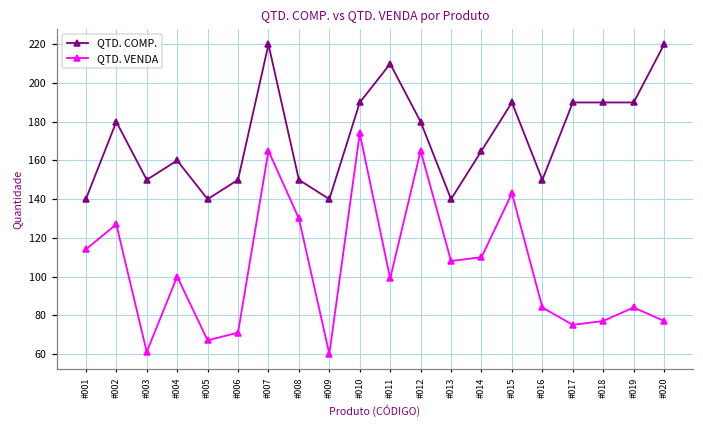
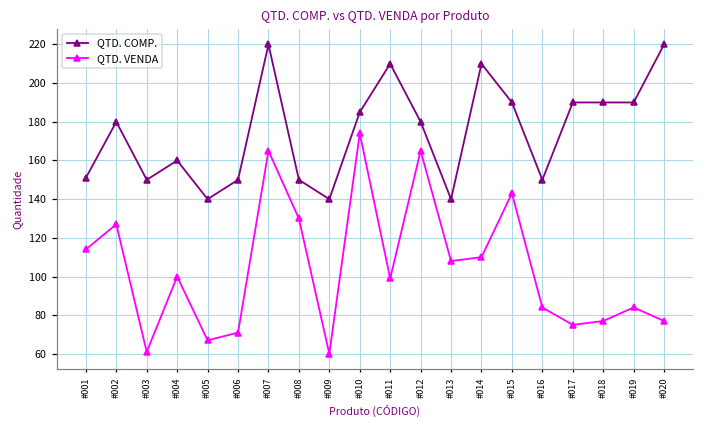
  {
    "QTD. COMP.": {
-     "#001": 140,
+     "#001": 151,
      "#002": 180,
      "#003": 150,
      "#004": 160,
      "#005": 140,
      "#006": 150,
      "#007": 220,
      "#008": 150,
      "#009": 140,
-     "#010": 190,
+     "#010": 185,
      "#011": 210,
      "#012": 180,
      "#013": 140,
-     "#014": 165,
+     "#014": 210,
      "#015": 190,
      "#016": 150,
      "#017": 190,
      "#018": 190,
      "#019": 190,
      "#020": 220
    },
    "QTD. VENDA": {
      "#001": 114,
      "#002": 127,
      "#003": 61,
      "#004": 100,
      "#005": 67,
      "#006": 71,
      "#007": 165,
      "#008": 130,
      "#009": 60,
      "#010": 174,
      "#011": 99,
      "#012": 165,
      "#013": 108,
      "#014": 110,
      "#015": 143,
      "#016": 84,
      "#017": 75,
      "#018": 77,
      "#019": 84,
      "#020": 77
    }
  }
